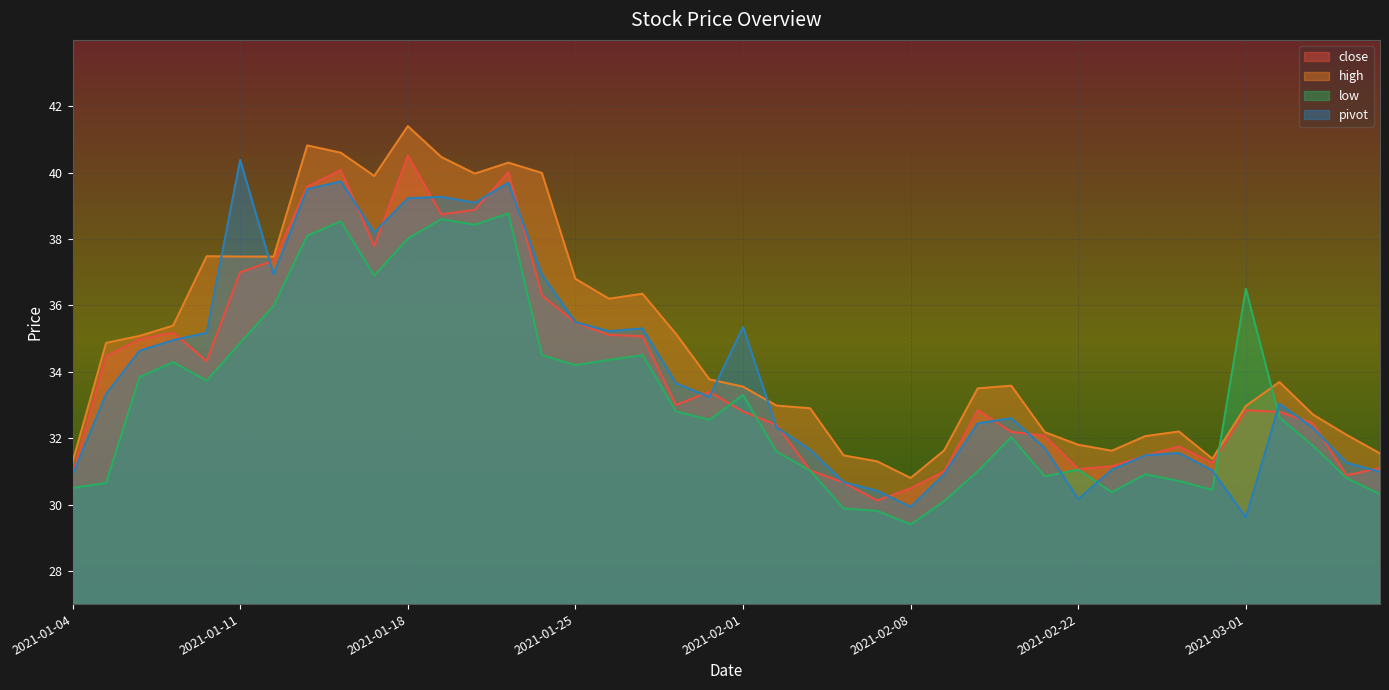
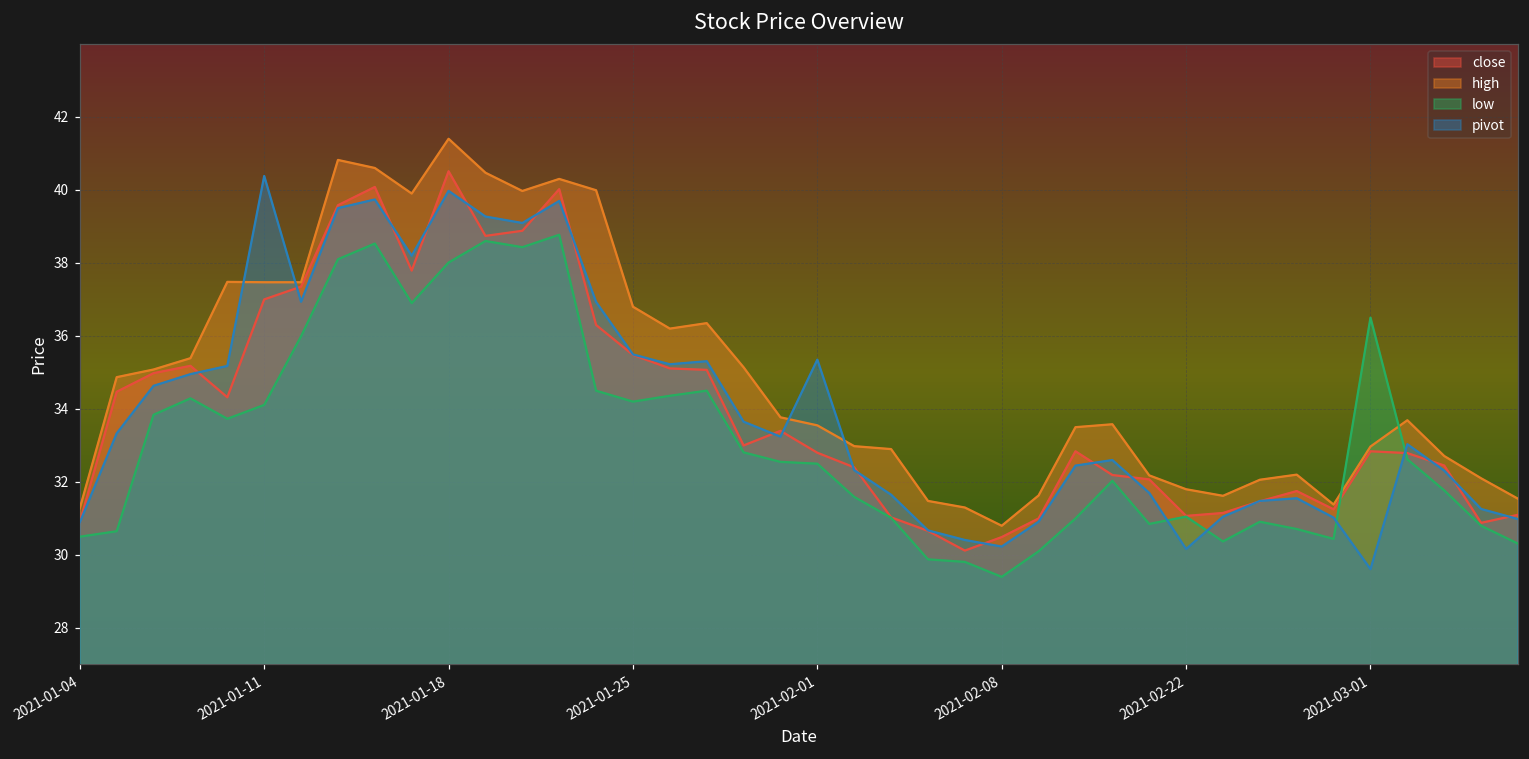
  {
    "low": {
      "2021-01-04": 30.5,
-     "2021-01-11": 34.9,
+     "2021-01-11": 34.1,
      "2021-01-18": 38.0,
      "2021-01-25": 34.2,
-     "2021-02-01": 33.3,
+     "2021-02-01": 32.5,
      "2021-02-08": 29.4,
      "2021-03-01": 36.5
    },
    "pivot": {
      "2021-01-11": 40.4,
-     "2021-01-18": 39.2,
+     "2021-01-18": 40.0,
      "2021-02-01": 35.4,
-     "2021-02-08": 29.9,
+     "2021-02-08": 30.2,
      "2021-02-22": 30.2,
      "2021-03-01": 29.6
    }
  }
